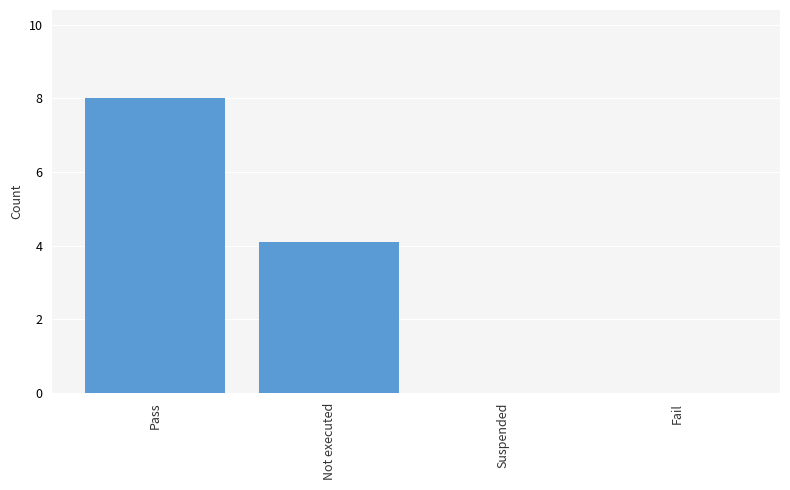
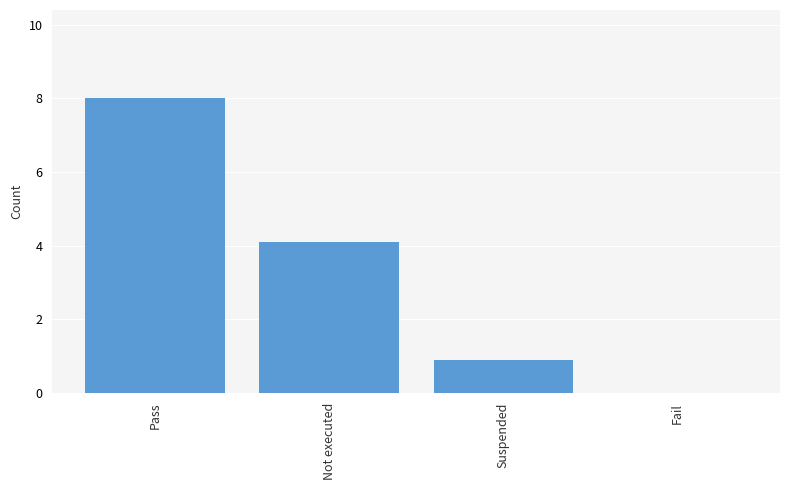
  {
    "Pass": 8.0,
    "Not executed": 4.1,
-   "Suspended": 0.0,
+   "Suspended": 0.9,
    "Fail": 0.0
  }
